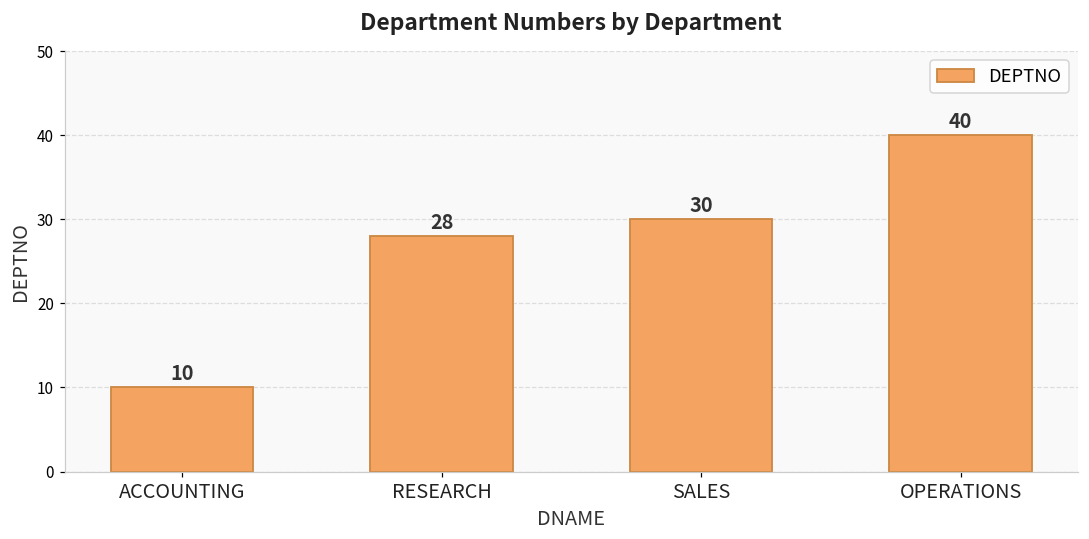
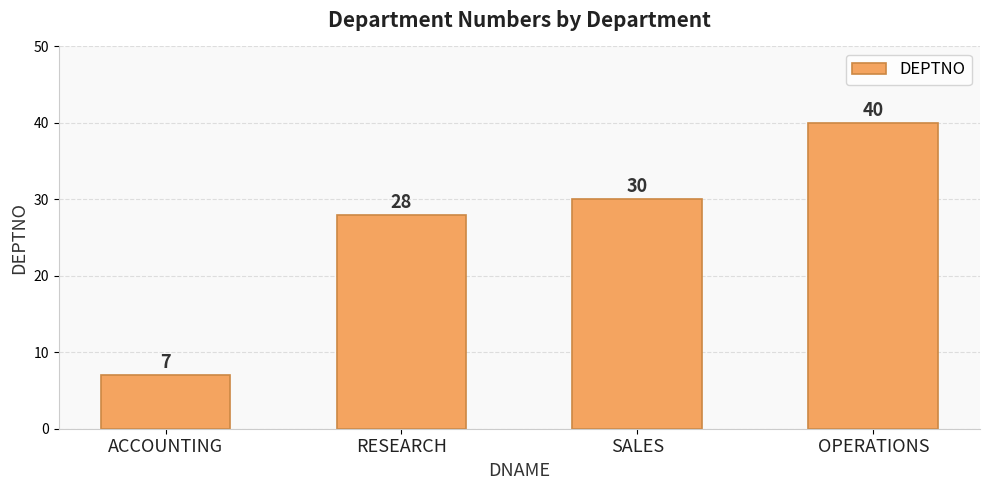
  {
-   "ACCOUNTING": 10,
+   "ACCOUNTING": 7,
    "RESEARCH": 28,
    "SALES": 30,
    "OPERATIONS": 40
  }
